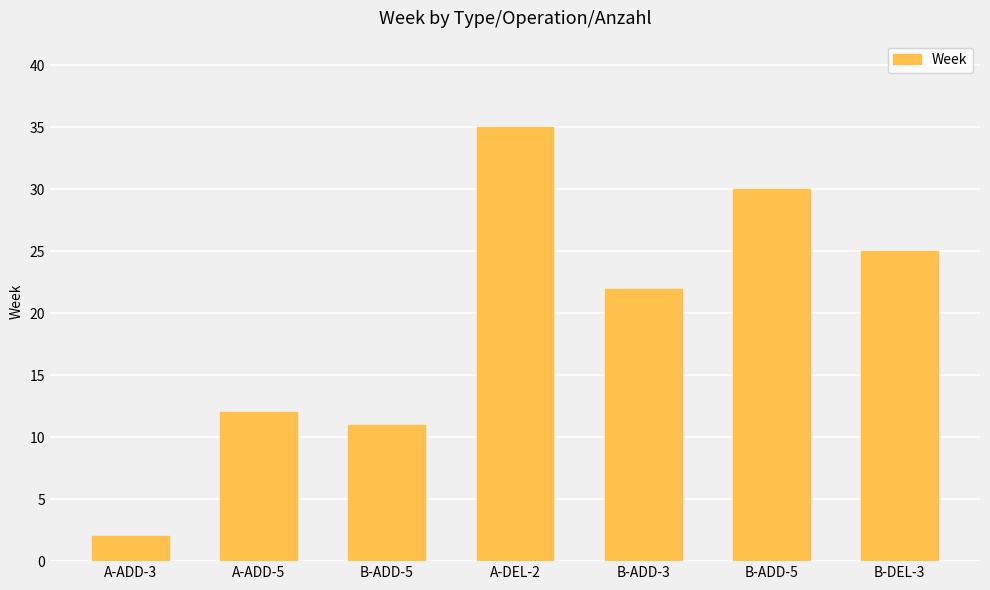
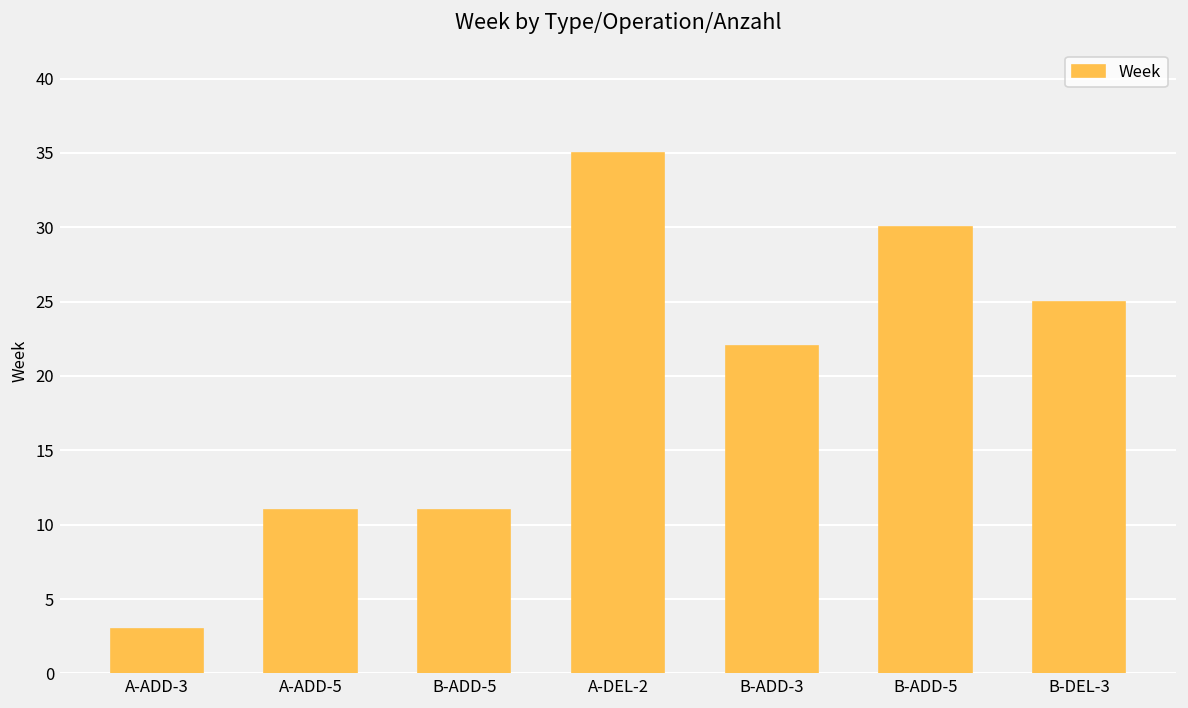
  {
-   "A-ADD-3": 2,
-   "A-ADD-5": 12,
+   "A-ADD-3": 3,
+   "A-ADD-5": 11,
    "A-DEL-2": 35,
    "B-ADD-3": 22,
    "B-DEL-3": 25
  }
